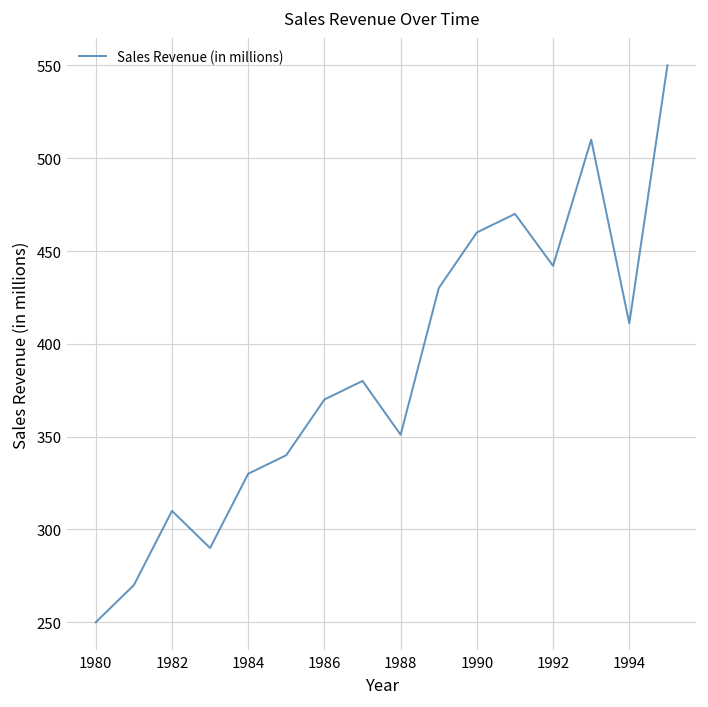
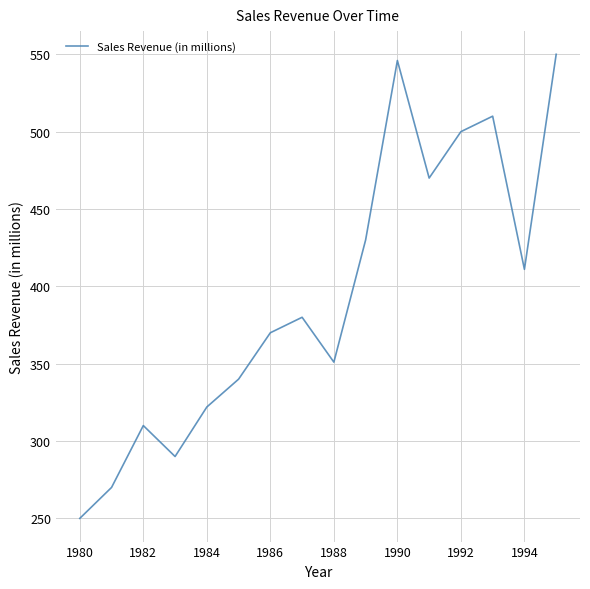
  {
    "1980": 250,
    "1982": 310,
-   "1984": 330,
+   "1984": 322,
    "1986": 370,
    "1988": 351,
-   "1990": 460,
-   "1992": 442,
+   "1990": 546,
+   "1992": 500,
    "1994": 411
  }
